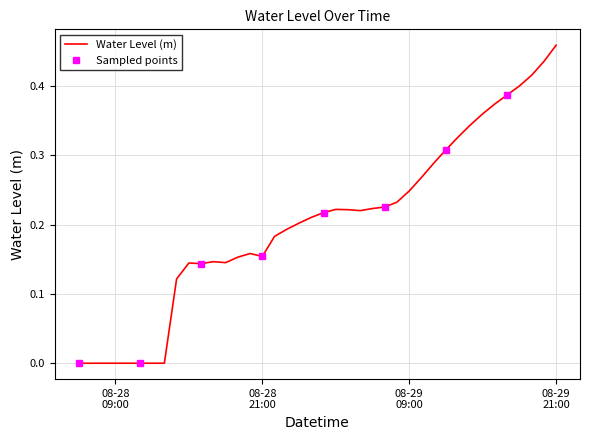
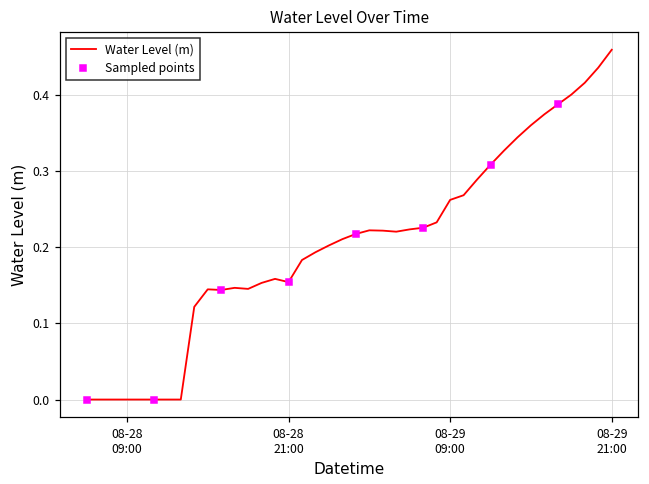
  {
    "Water Level (m)": {
      "08-28 09:00": 0.00,
-     "08-29 09:00": 0.25,
+     "08-29 09:00": 0.26,
      "08-29 21:00": 0.46
    }
  }
